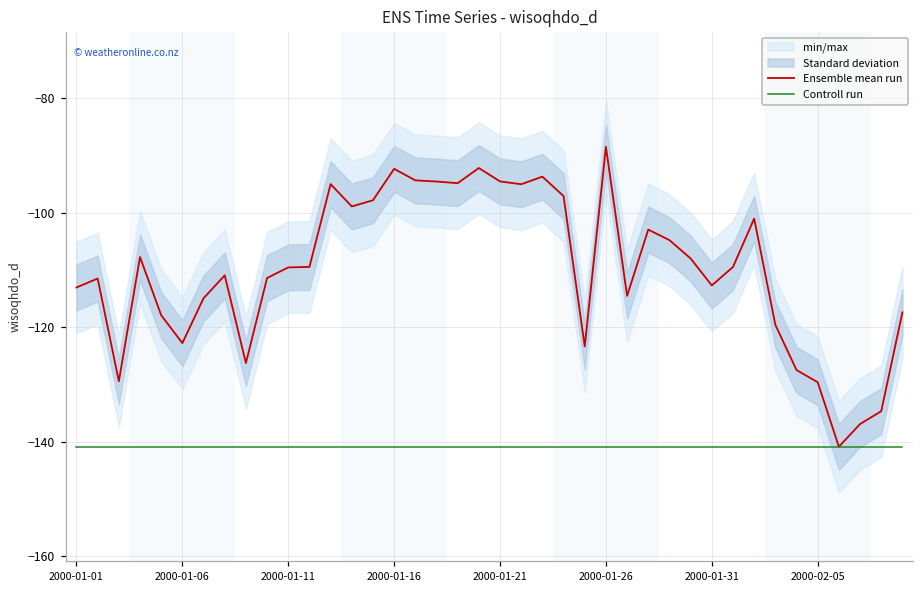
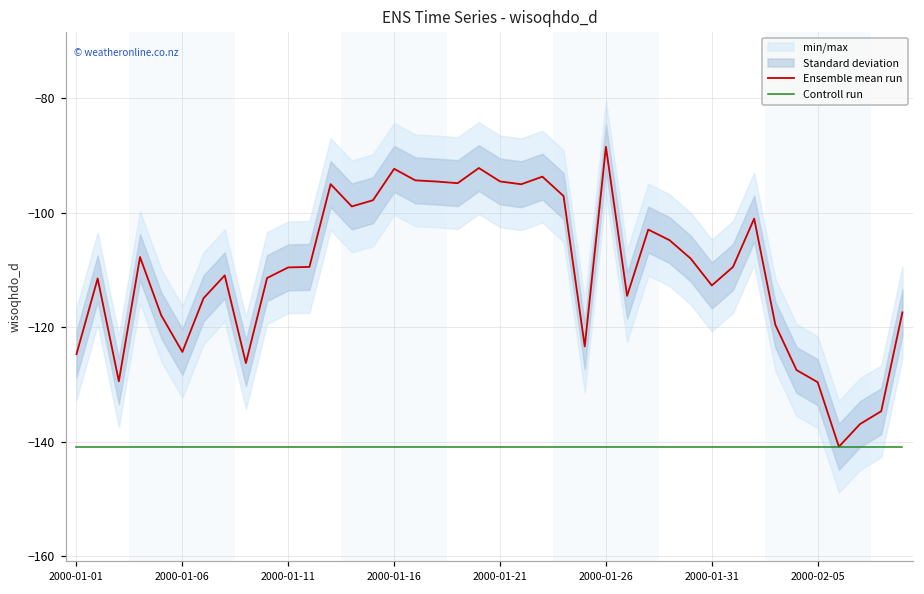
  {
    "Ensemble mean run": {
-     "2000-01-01": -113,
-     "2000-01-06": -123,
+     "2000-01-01": -125,
+     "2000-01-06": -124,
      "2000-01-11": -110,
      "2000-01-16": -92,
      "2000-01-21": -95,
      "2000-01-26": -89,
      "2000-01-31": -113,
      "2000-02-05": -130
    },
    "Controll run": {
      "2000-01-01": -141,
      "2000-01-06": -141,
      "2000-01-11": -141,
      "2000-01-16": -141,
      "2000-01-21": -141,
      "2000-01-26": -141,
      "2000-01-31": -141,
      "2000-02-05": -141
    }
  }
